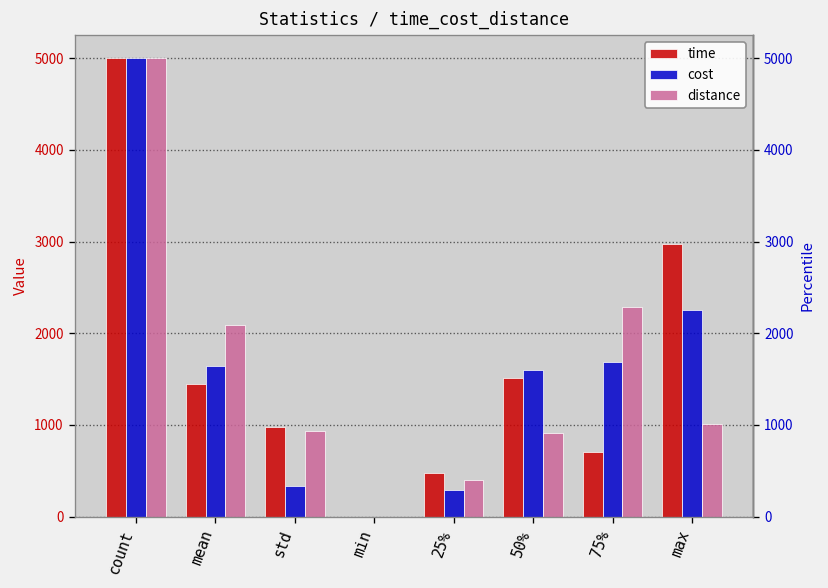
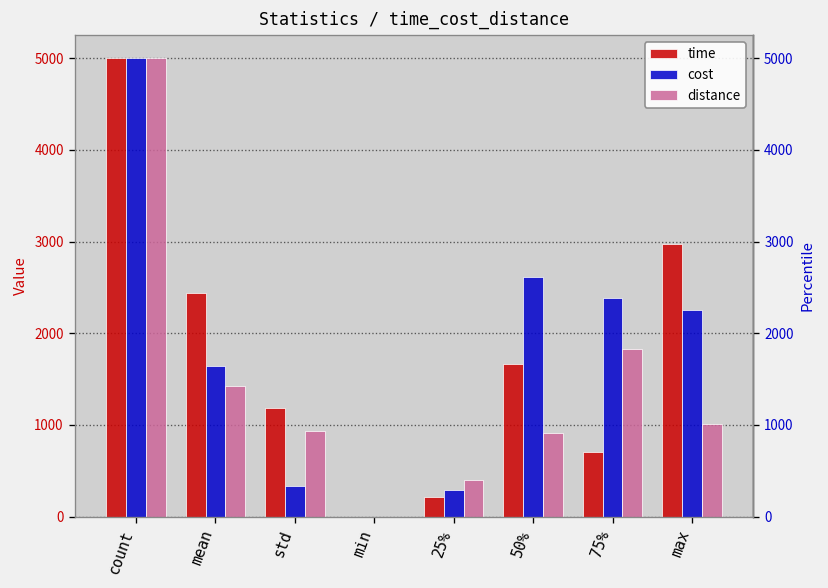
  {
    "time": {
      "count": 5000,
-     "mean": 1400,
-     "std": 1000,
+     "mean": 2400,
+     "std": 1200,
      "min": 0,
-     "25%": 500,
-     "50%": 1500,
+     "25%": 200,
+     "50%": 1700,
      "75%": 700,
      "max": 3000
    },
    "cost": {
      "count": 5000,
      "mean": 1600,
      "std": 300,
      "min": 0,
      "25%": 300,
-     "50%": 1600,
-     "75%": 1700,
+     "50%": 2600,
+     "75%": 2400,
      "max": 2300
    },
    "distance": {
      "count": 5000,
-     "mean": 2100,
+     "mean": 1400,
      "std": 900,
      "min": 0,
      "25%": 400,
      "50%": 900,
-     "75%": 2300,
+     "75%": 1800,
      "max": 1000
    }
  }
